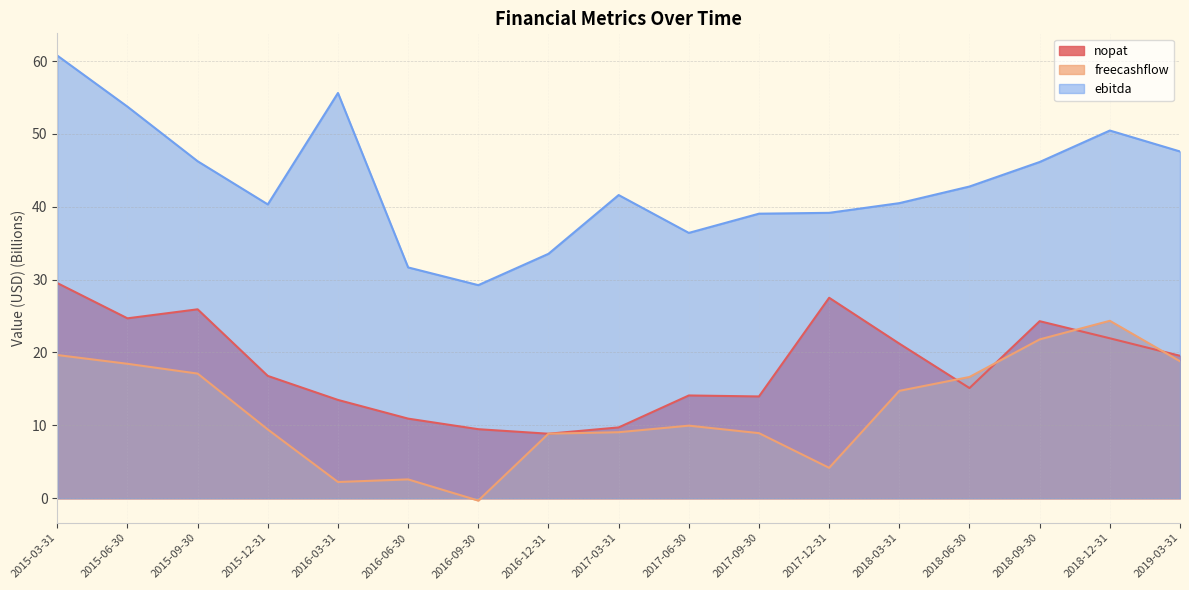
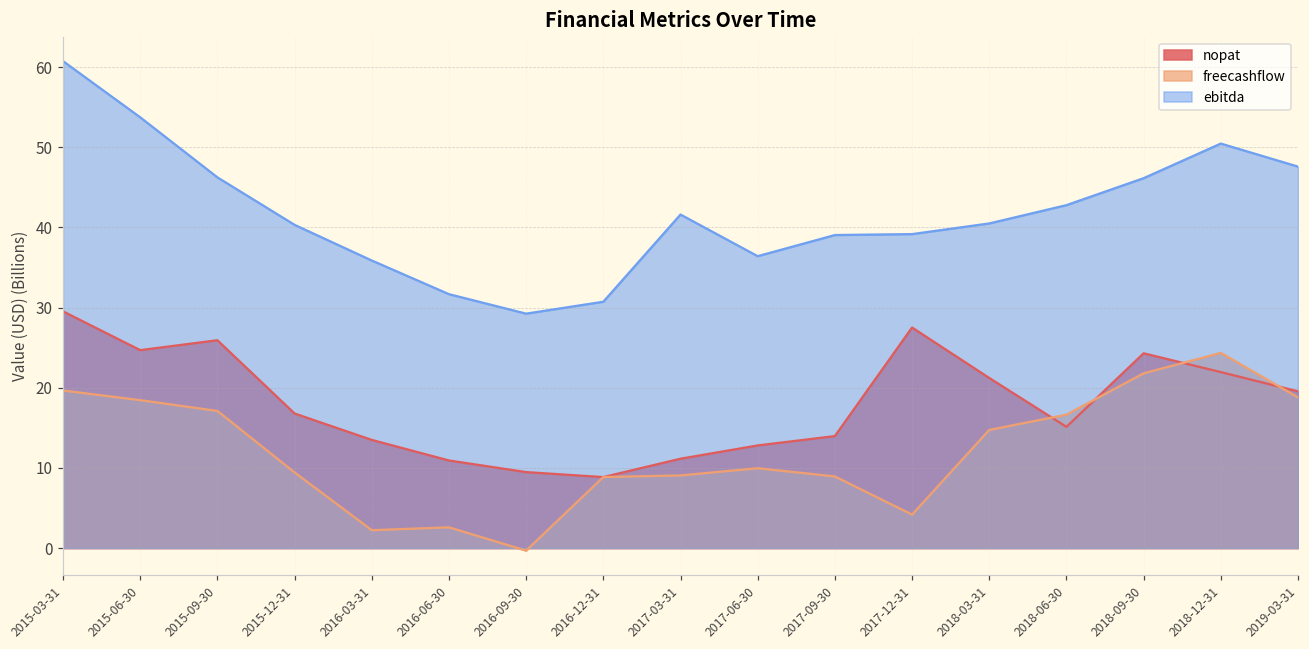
  {
    "nopat": {
      "2015-03-31": 30,
      "2015-06-30": 25,
      "2015-09-30": 26,
      "2015-12-31": 17,
      "2016-03-31": 13,
      "2016-06-30": 11,
      "2016-09-30": 9,
-     "2017-03-31": 10,
-     "2017-06-30": 14,
+     "2017-03-31": 11,
+     "2017-06-30": 13,
      "2017-09-30": 14,
      "2017-12-31": 28,
      "2018-03-31": 21,
      "2018-06-30": 15,
      "2018-09-30": 24,
      "2018-12-31": 22,
      "2019-03-31": 20
    },
    "ebitda": {
      "2015-03-31": 61,
      "2015-06-30": 54,
      "2015-09-30": 46,
      "2015-12-31": 40,
-     "2016-03-31": 56,
+     "2016-03-31": 36,
      "2016-06-30": 32,
      "2016-09-30": 29,
-     "2016-12-31": 34,
+     "2016-12-31": 31,
      "2017-03-31": 42,
      "2017-06-30": 36,
      "2017-09-30": 39,
      "2017-12-31": 39,
      "2018-03-31": 40,
      "2018-06-30": 43,
      "2018-09-30": 46,
      "2018-12-31": 50,
      "2019-03-31": 48
    }
  }
